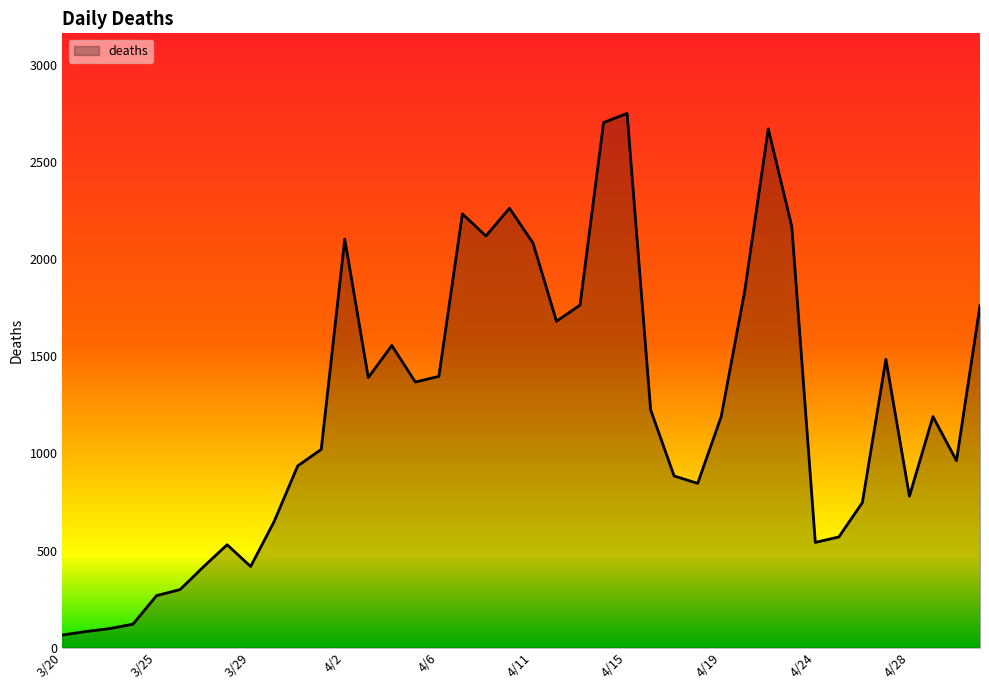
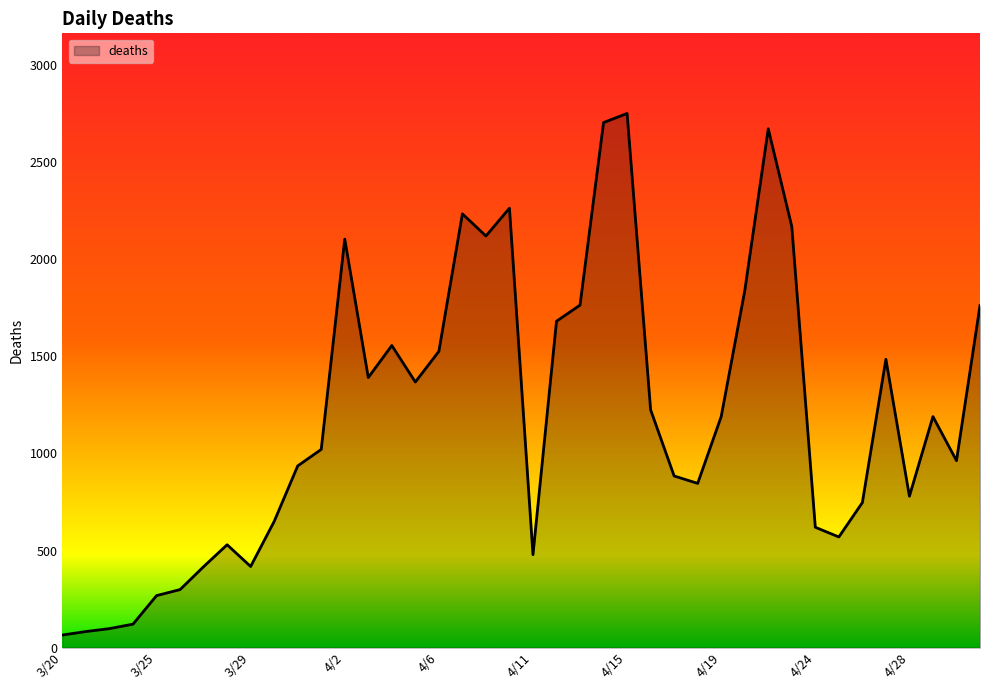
  {
    "3/20": 70,
    "3/25": 270,
    "3/29": 420,
    "4/2": 2100,
-   "4/6": 1400,
-   "4/11": 2080,
+   "4/6": 1530,
+   "4/11": 480,
    "4/15": 2750,
    "4/19": 1190,
-   "4/24": 540,
+   "4/24": 620,
    "4/28": 780
  }
